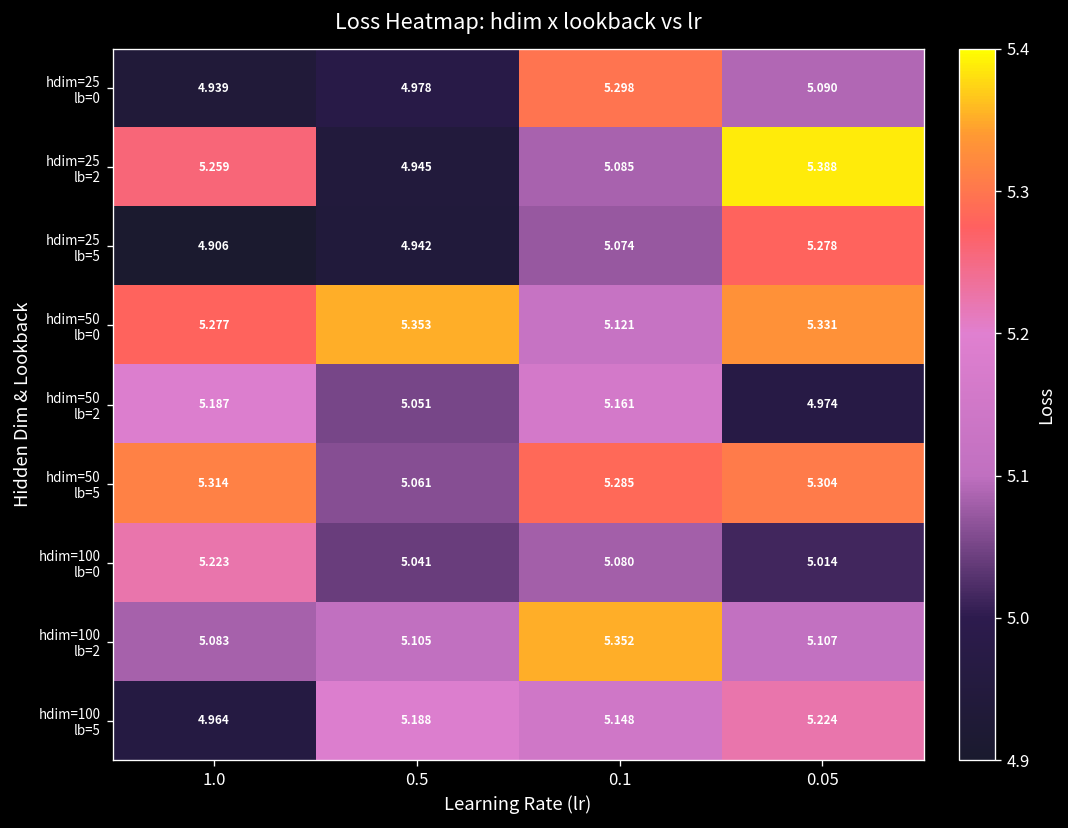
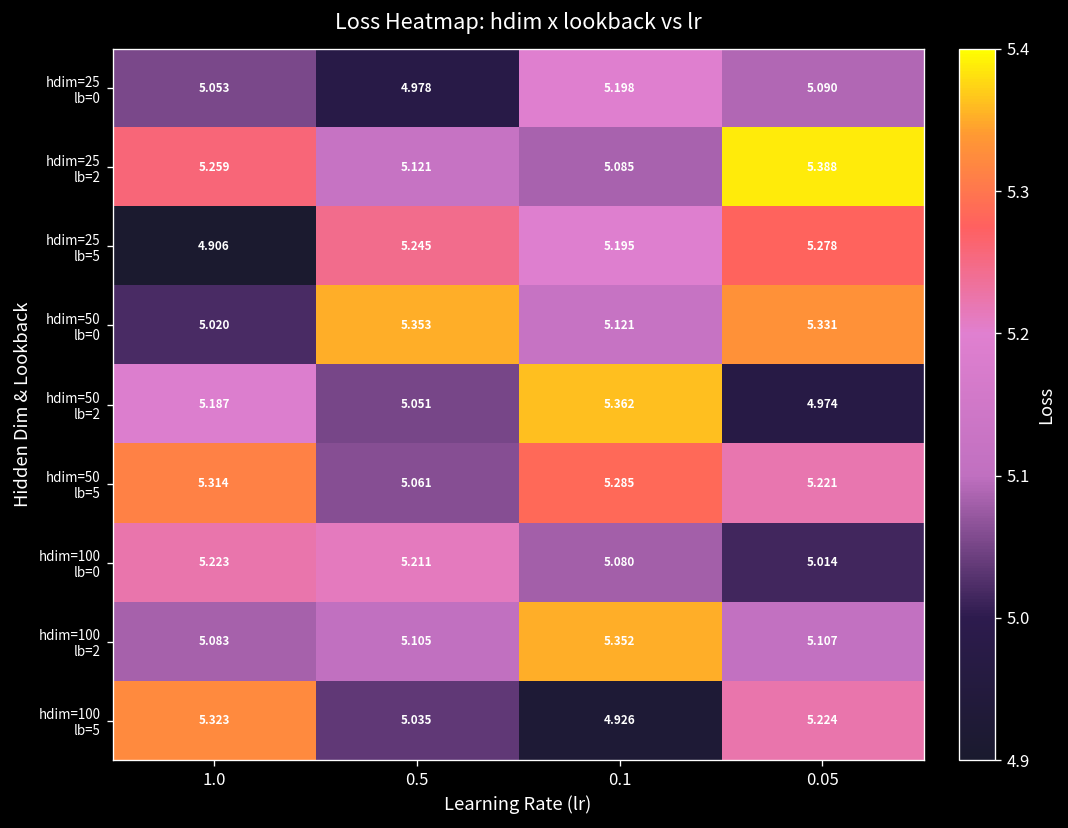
  {
    "hdim=25 lb=0": {
-     "1.0": 4.939,
+     "1.0": 5.053,
      "0.5": 4.978,
-     "0.1": 5.298,
+     "0.1": 5.198,
      "0.05": 5.090
    },
    "hdim=25 lb=2": {
      "1.0": 5.259,
-     "0.5": 4.945,
+     "0.5": 5.121,
      "0.1": 5.085,
      "0.05": 5.388
    },
    "hdim=25 lb=5": {
      "1.0": 4.906,
-     "0.5": 4.942,
-     "0.1": 5.074,
+     "0.5": 5.245,
+     "0.1": 5.195,
      "0.05": 5.278
    },
    "hdim=50 lb=0": {
-     "1.0": 5.277,
+     "1.0": 5.020,
      "0.5": 5.353,
      "0.1": 5.121,
      "0.05": 5.331
    },
    "hdim=50 lb=2": {
      "1.0": 5.187,
      "0.5": 5.051,
-     "0.1": 5.161,
+     "0.1": 5.362,
      "0.05": 4.974
    },
    "hdim=50 lb=5": {
      "1.0": 5.314,
      "0.5": 5.061,
      "0.1": 5.285,
-     "0.05": 5.304
+     "0.05": 5.221
    },
    "hdim=100 lb=0": {
      "1.0": 5.223,
-     "0.5": 5.041,
+     "0.5": 5.211,
      "0.1": 5.080,
      "0.05": 5.014
    },
    "hdim=100 lb=2": {
      "1.0": 5.083,
      "0.5": 5.105,
      "0.1": 5.352,
      "0.05": 5.107
    },
    "hdim=100 lb=5": {
-     "1.0": 4.964,
-     "0.5": 5.188,
-     "0.1": 5.148,
+     "1.0": 5.323,
+     "0.5": 5.035,
+     "0.1": 4.926,
      "0.05": 5.224
    }
  }
